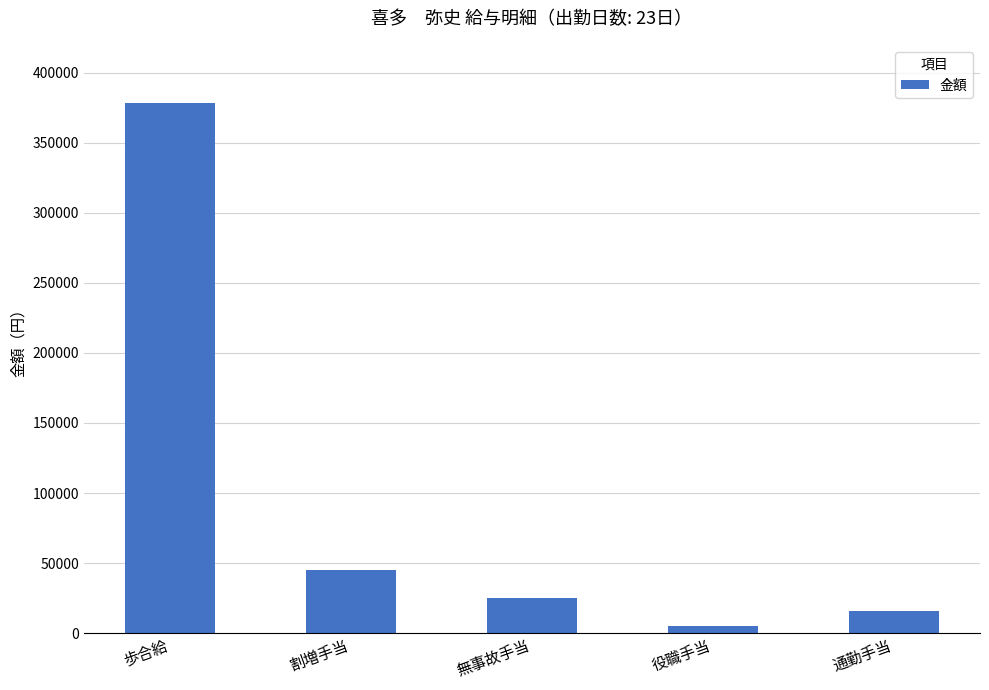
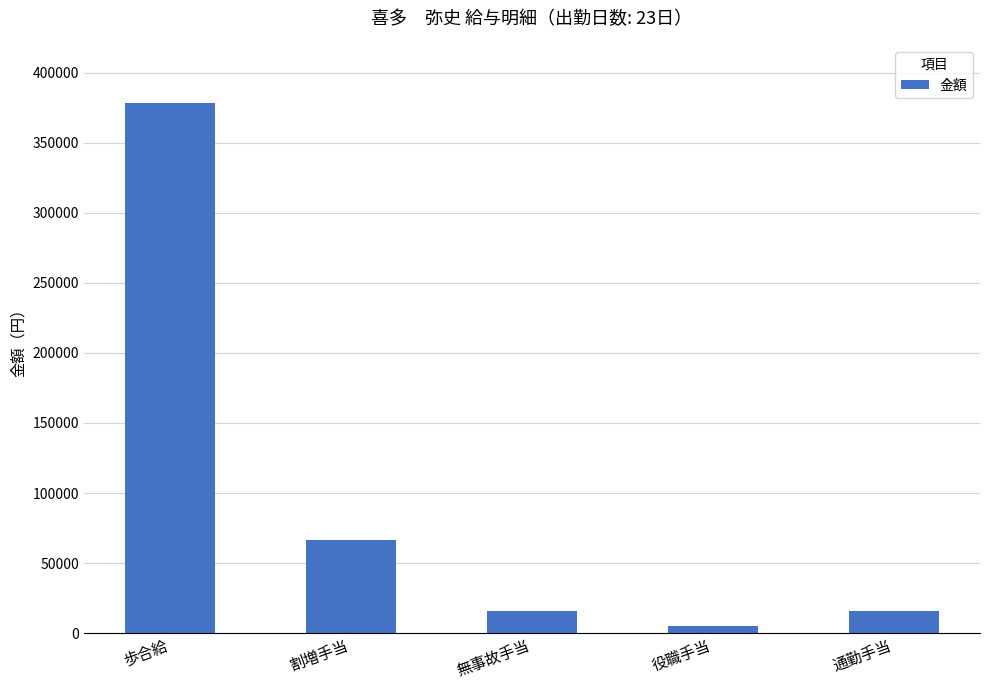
  {
    "歩合給": 379000,
-   "割増手当": 45000,
-   "無事故手当": 25000,
+   "割増手当": 67000,
+   "無事故手当": 16000,
    "役職手当": 5000,
    "通勤手当": 16000
  }
